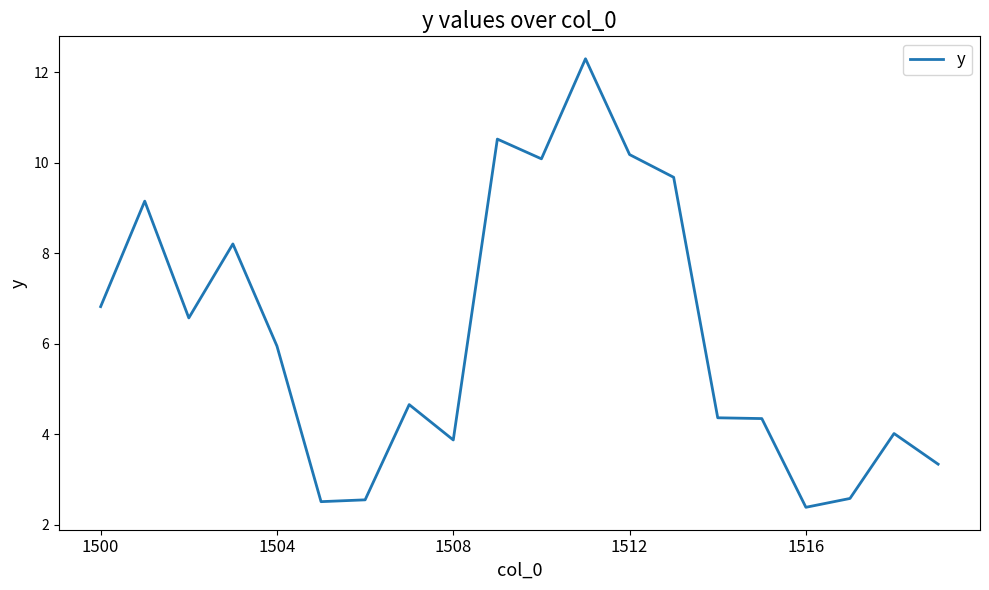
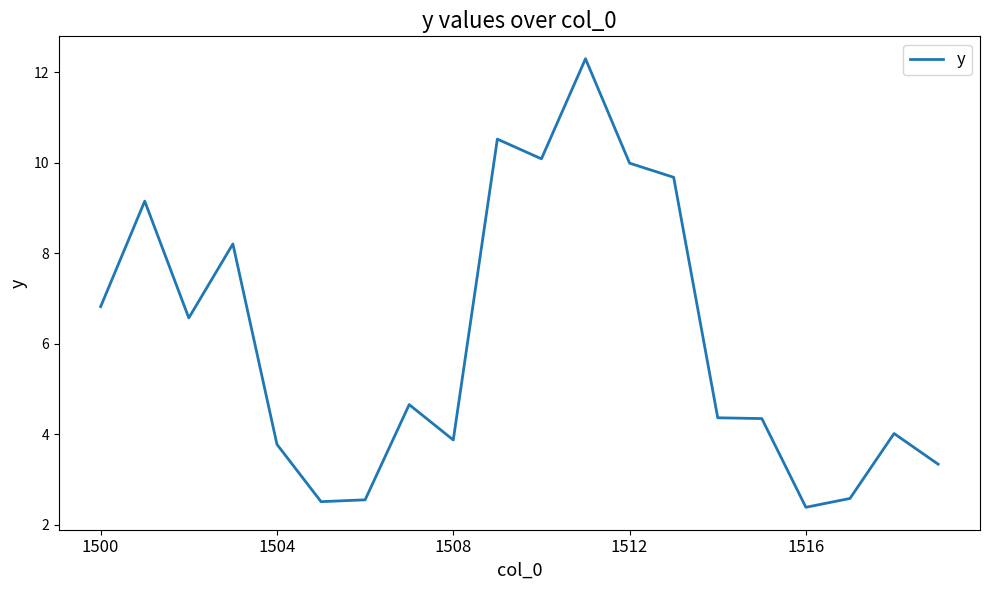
  {
    "1500": 6.8,
-   "1504": 6.0,
+   "1504": 3.8,
    "1508": 3.9,
-   "1512": 10.2,
+   "1512": 10.0,
    "1516": 2.4
  }
